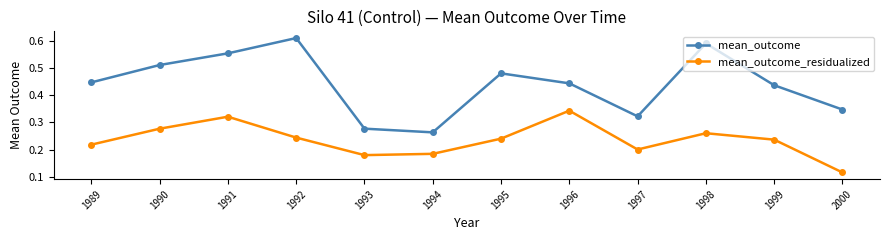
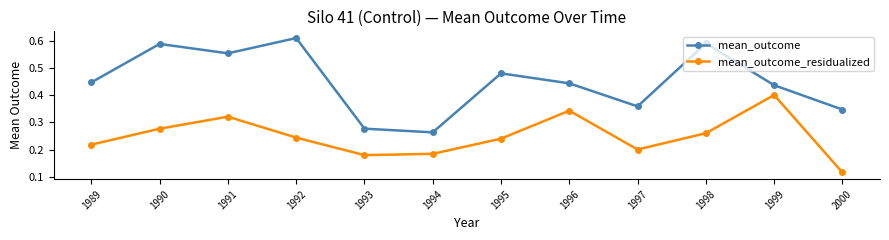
  {
    "mean_outcome": {
      "1989": 0.45,
-     "1990": 0.51,
+     "1990": 0.59,
      "1991": 0.55,
      "1992": 0.61,
      "1993": 0.28,
      "1994": 0.26,
      "1995": 0.48,
      "1996": 0.44,
-     "1997": 0.32,
+     "1997": 0.36,
      "1999": 0.44,
      "2000": 0.35
    },
    "mean_outcome_residualized": {
      "1989": 0.22,
      "1990": 0.28,
      "1991": 0.32,
      "1992": 0.24,
      "1993": 0.18,
      "1994": 0.18,
      "1995": 0.24,
      "1996": 0.34,
      "1997": 0.20,
      "1998": 0.26,
-     "1999": 0.24,
+     "1999": 0.40,
      "2000": 0.12
    }
  }
